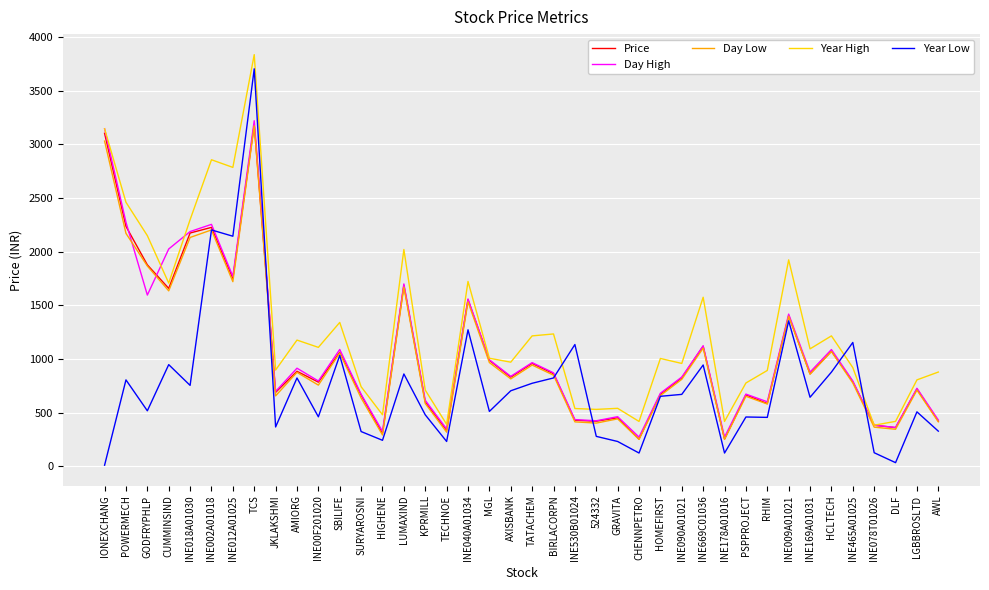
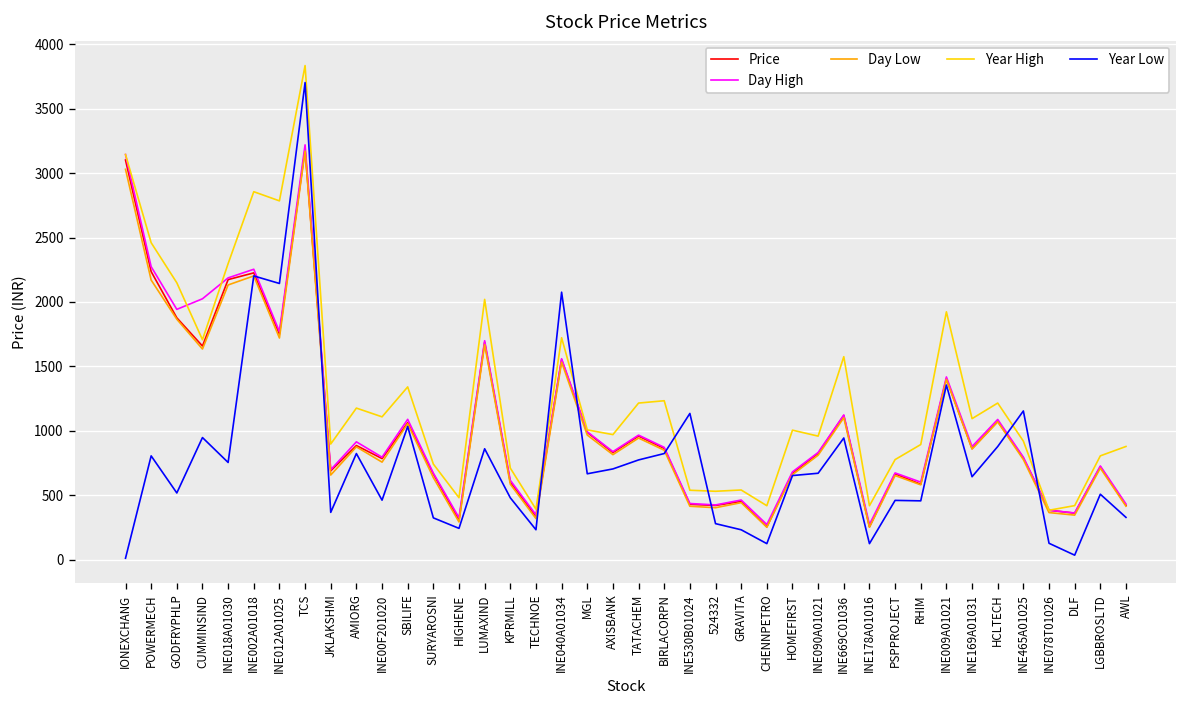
  {
    "Price": {
      "IONEXCHANG": 3100,
      "POWERMECH": 2240
    },
    "Day High": {
      "POWERMECH": 2270,
-     "GODFRYPHLP": 1600,
+     "GODFRYPHLP": 1940,
      "CUMMINSIND": 2020,
      "INE002A01018": 2250,
      "TCS": 3220,
      "AMIORG": 910,
      "SBILIFE": 1090
    },
    "Year Low": {
      "IONEXCHANG": 10,
      "POWERMECH": 800,
      "GODFRYPHLP": 520,
      "CUMMINSIND": 950,
      "INE018A01030": 750,
      "INE012A01025": 2140,
      "TCS": 3700,
      "JKLAKSHMI": 370,
      "AMIORG": 820,
      "INE00F201020": 460,
      "SURYAROSNI": 320,
      "HIGHENE": 240,
      "LUMAXIND": 860,
      "KPRMILL": 480,
      "TECHNOE": 230,
-     "INE040A01034": 1270,
-     "MGL": 510,
+     "INE040A01034": 2080,
+     "MGL": 670,
      "AXISBANK": 700,
      "TATACHEM": 770,
      "BIRLACORPN": 820,
      "INE530B01024": 1130,
      "524332": 280,
      "GRAVITA": 230,
      "CHENNPETRO": 120,
      "INE090A01021": 670,
      "INE669C01036": 940,
      "INE178A01016": 120,
      "PSPPROJECT": 460,
      "RHIM": 460,
      "INE009A01021": 1360,
      "INE169A01031": 640,
      "HCLTECH": 880,
      "INE465A01025": 1150,
      "INE078T01026": 130,
      "DLF": 30,
      "LGBBROSLTD": 510,
      "AWL": 330
    }
  }
